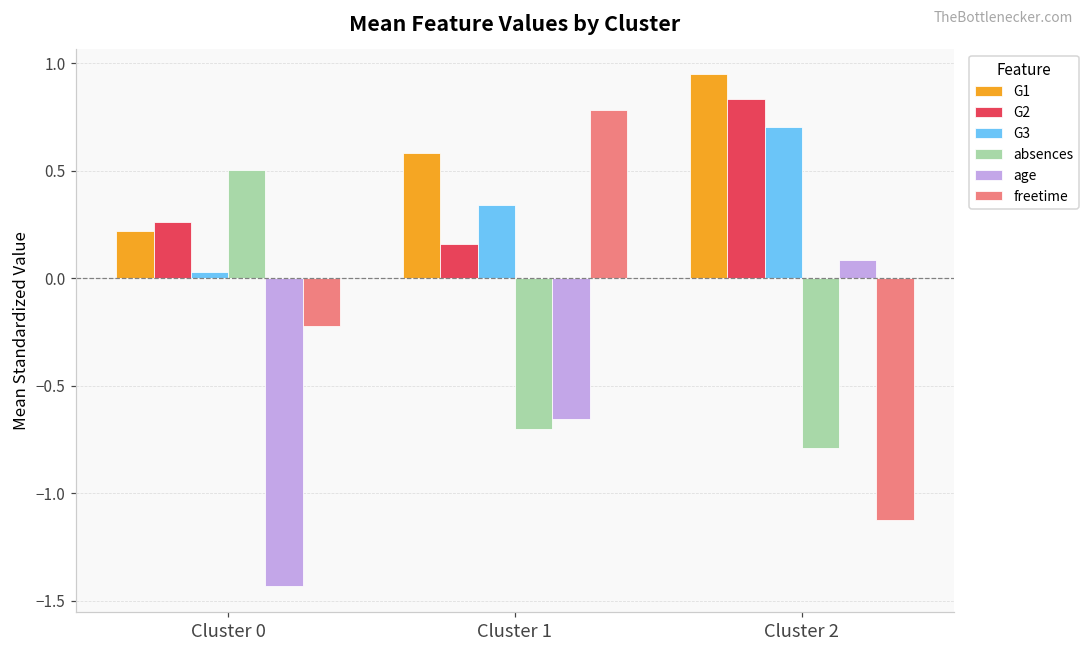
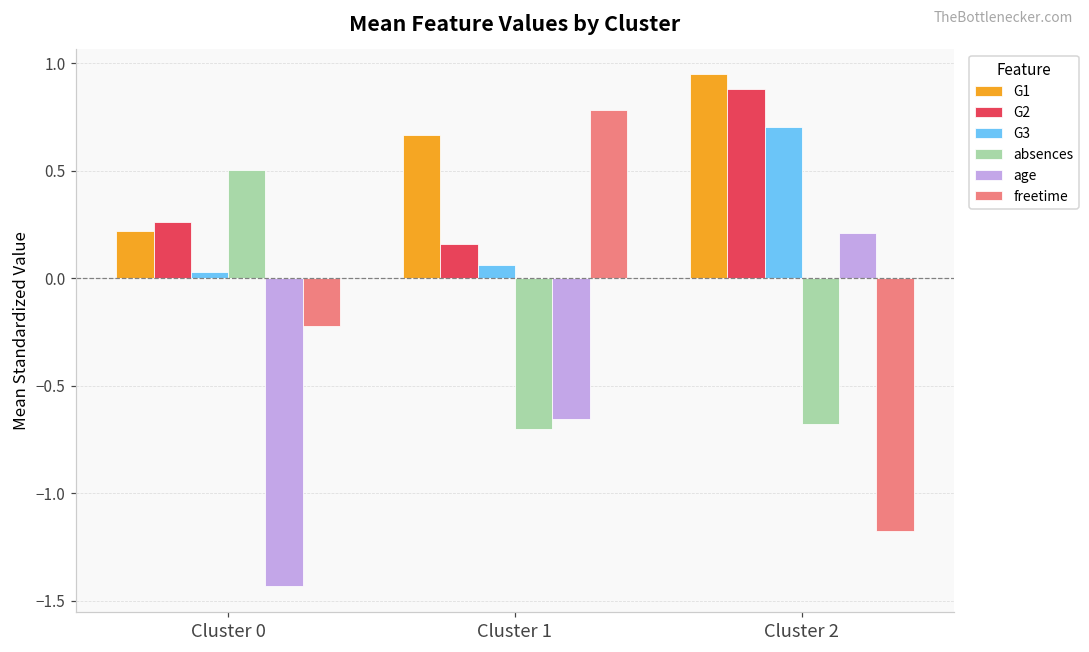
  {
    "G1": {
      "Cluster 0": 0.22,
-     "Cluster 1": 0.58,
+     "Cluster 1": 0.67,
      "Cluster 2": 0.95
    },
    "G2": {
      "Cluster 0": 0.26,
      "Cluster 1": 0.16,
-     "Cluster 2": 0.83
+     "Cluster 2": 0.88
    },
    "G3": {
      "Cluster 0": 0.03,
-     "Cluster 1": 0.34,
+     "Cluster 1": 0.06,
      "Cluster 2": 0.70
    },
    "absences": {
      "Cluster 0": 0.50,
      "Cluster 1": -0.70,
-     "Cluster 2": -0.79
+     "Cluster 2": -0.68
    },
    "age": {
      "Cluster 0": -1.43,
      "Cluster 1": -0.65,
-     "Cluster 2": 0.09
+     "Cluster 2": 0.21
    },
    "freetime": {
      "Cluster 0": -0.22,
      "Cluster 1": 0.78,
-     "Cluster 2": -1.12
+     "Cluster 2": -1.18
    }
  }
